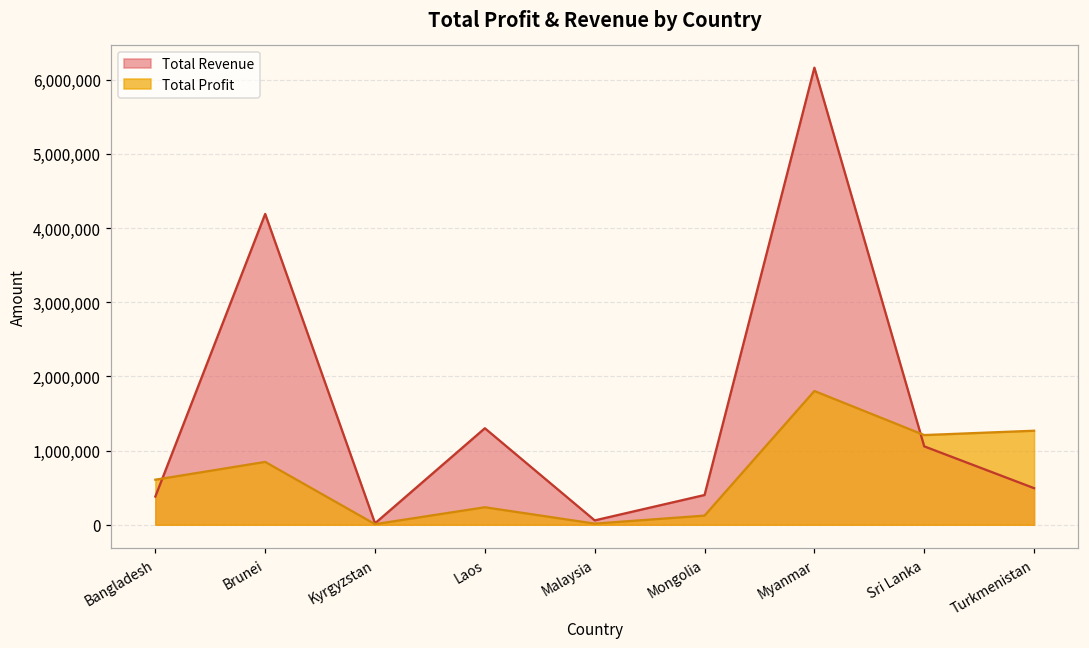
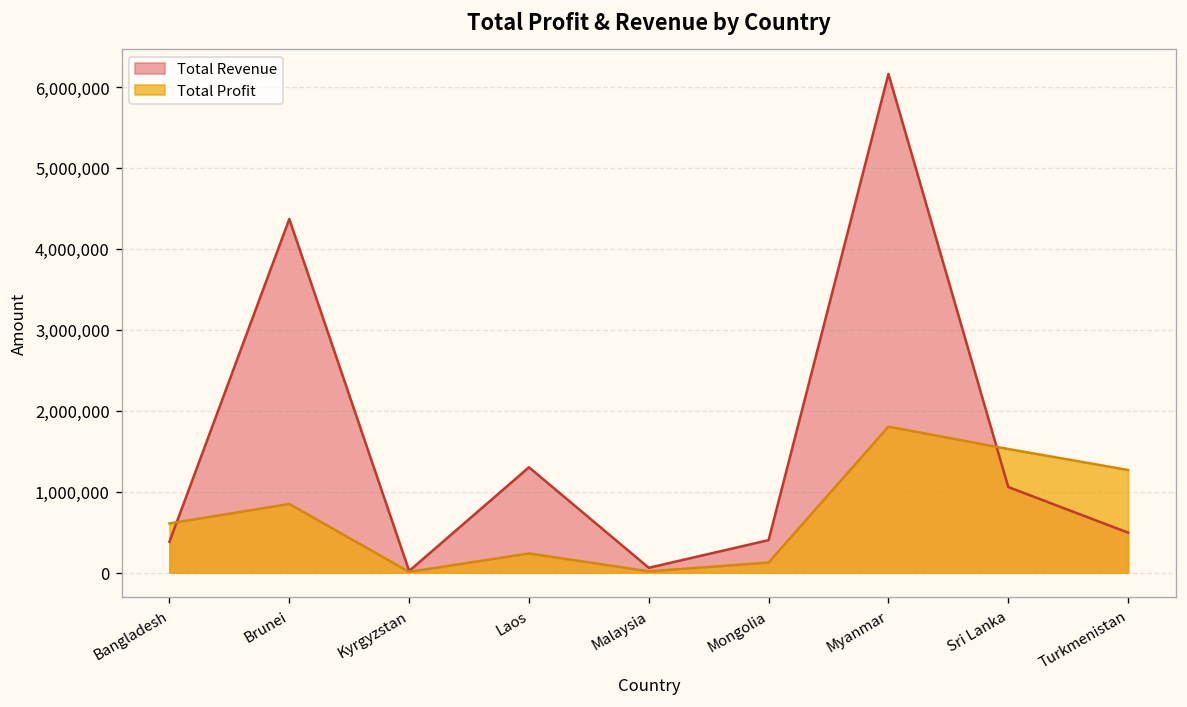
  {
    "Total Revenue": {
      "Bangladesh": "400,000",
-     "Brunei": "4,200,000",
+     "Brunei": "4,400,000",
      "Laos": "1,300,000",
      "Malaysia": "100,000",
      "Mongolia": "400,000",
      "Myanmar": "6,200,000",
      "Sri Lanka": "1,100,000",
      "Turkmenistan": "500,000"
    },
    "Total Profit": {
      "Bangladesh": "600,000",
      "Brunei": "800,000",
      "Laos": "200,000",
      "Malaysia": "0",
      "Mongolia": "100,000",
      "Myanmar": "1,800,000",
-     "Sri Lanka": "1,200,000",
+     "Sri Lanka": "1,500,000",
      "Turkmenistan": "1,300,000"
    }
  }
